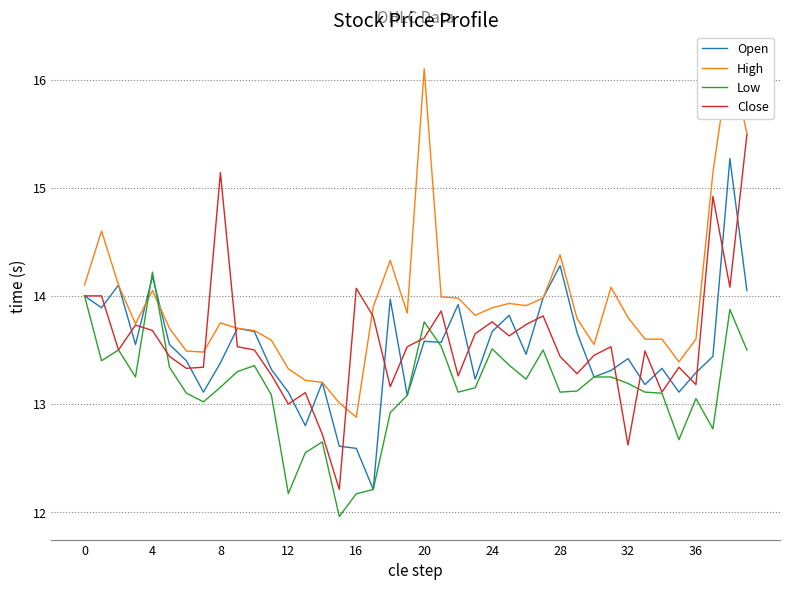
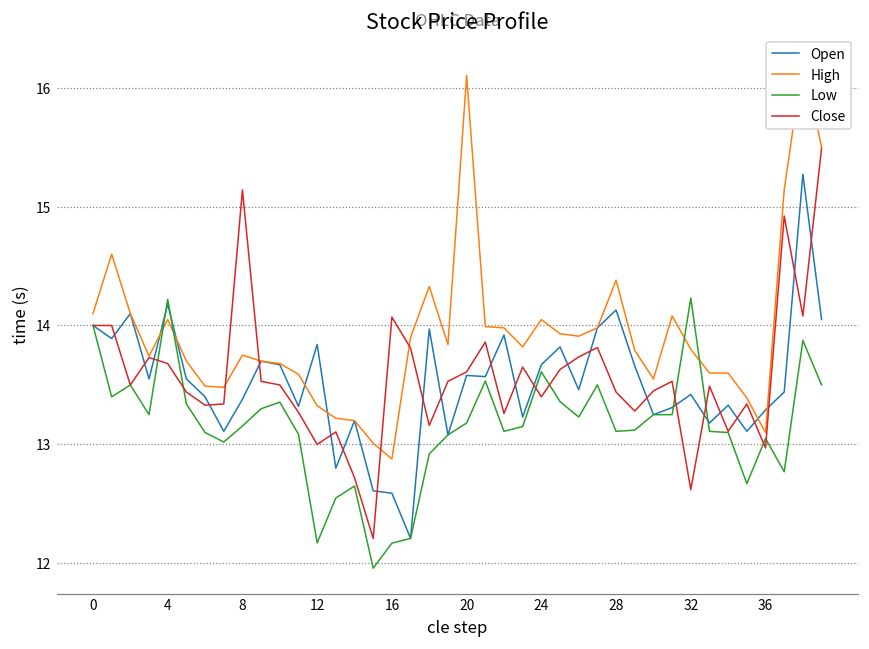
  {
    "Open": {
      "4": 14.18,
      "8": 13.38,
-     "12": 13.11,
+     "12": 13.84,
      "16": 12.59,
      "20": 13.58,
      "24": 13.67,
-     "28": 14.28,
+     "28": 14.13,
      "32": 13.42,
      "36": 13.29
    },
    "High": {
      "0": 14.10,
      "4": 14.05,
      "8": 13.75,
      "12": 13.33,
      "16": 12.88,
      "20": 16.10,
-     "24": 13.89,
+     "24": 14.05,
      "28": 14.38,
      "32": 13.80,
-     "36": 13.6
+     "36": 13.1
    },
    "Low": {
      "4": 14.22,
      "8": 13.16,
      "12": 12.17,
      "16": 12.17,
-     "20": 13.76,
-     "24": 13.51,
+     "20": 13.18,
+     "24": 13.61,
      "28": 13.11,
-     "32": 13.19,
+     "32": 14.23,
      "36": 13.05
    },
    "Close": {
      "4": 13.68,
      "8": 15.14,
      "12": 13.00,
      "16": 14.07,
      "20": 13.61,
-     "24": 13.76,
+     "24": 13.40,
      "28": 13.44,
      "32": 12.62,
-     "36": 13.18
+     "36": 12.97
    }
  }
